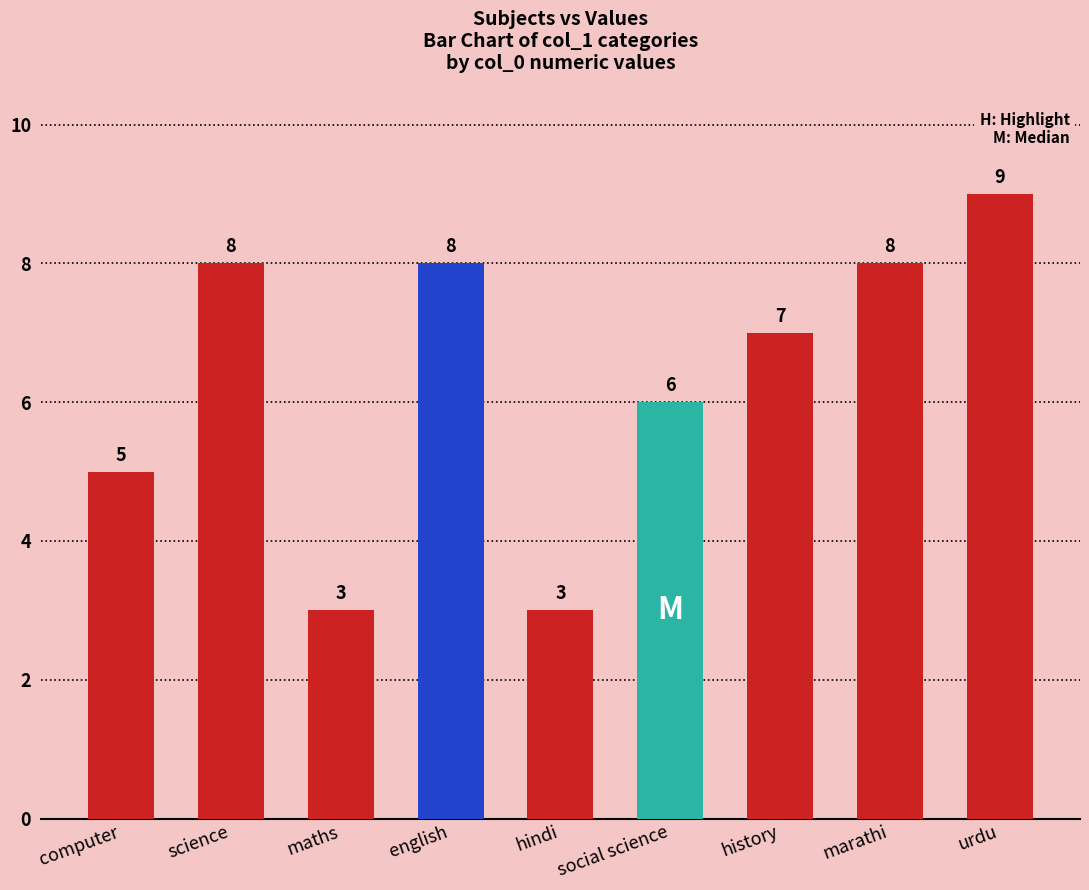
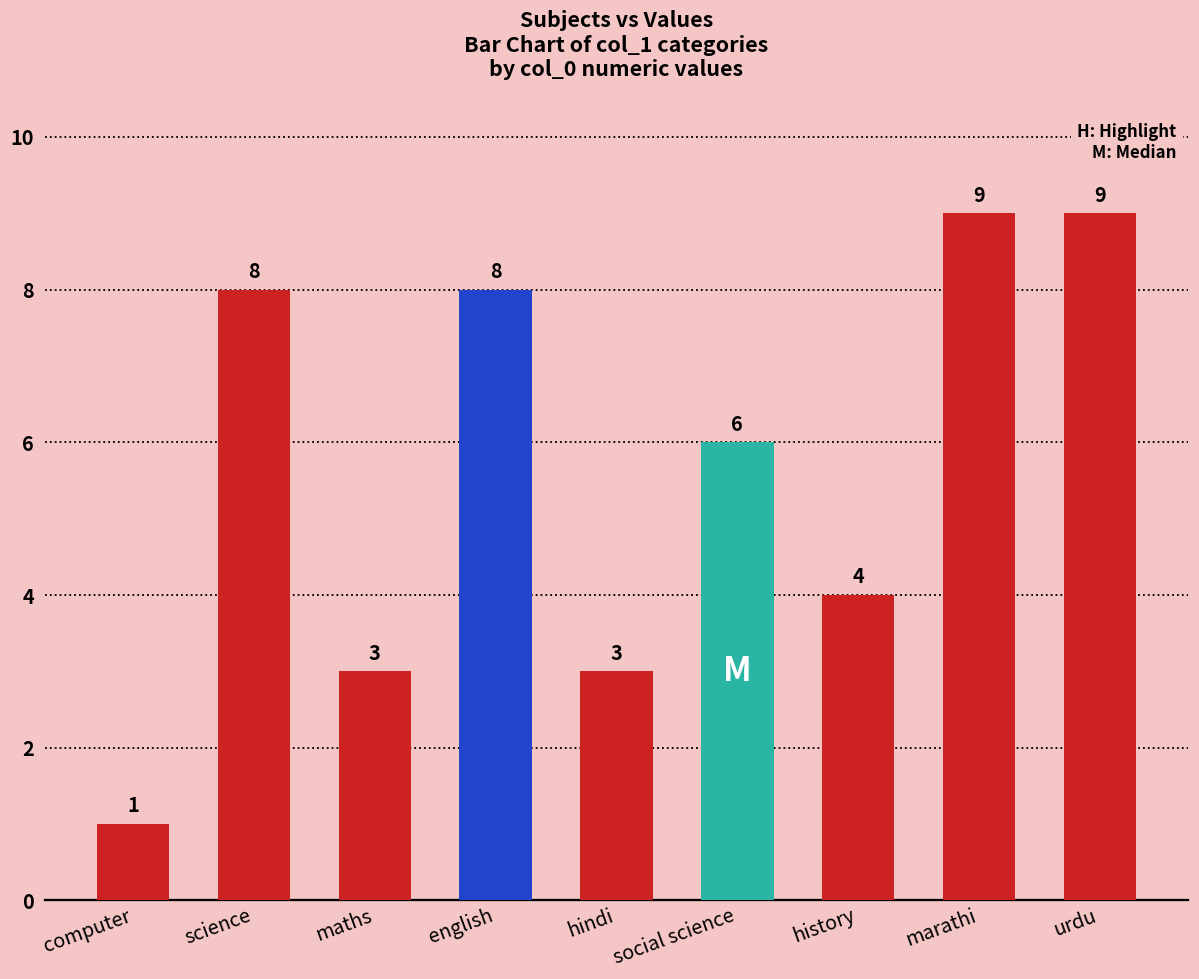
  {
-   "computer": 5,
+   "computer": 1,
    "science": 8,
    "maths": 3,
    "english": 8,
    "hindi": 3,
    "social science": 6,
-   "history": 7,
-   "marathi": 8,
+   "history": 4,
+   "marathi": 9,
    "urdu": 9
  }
